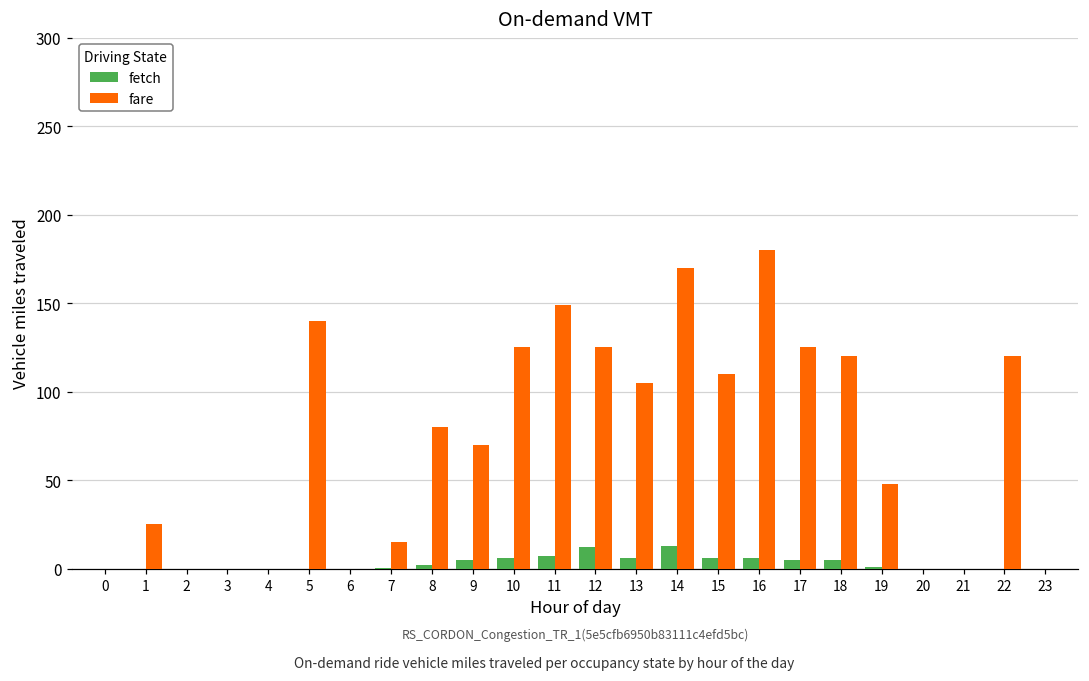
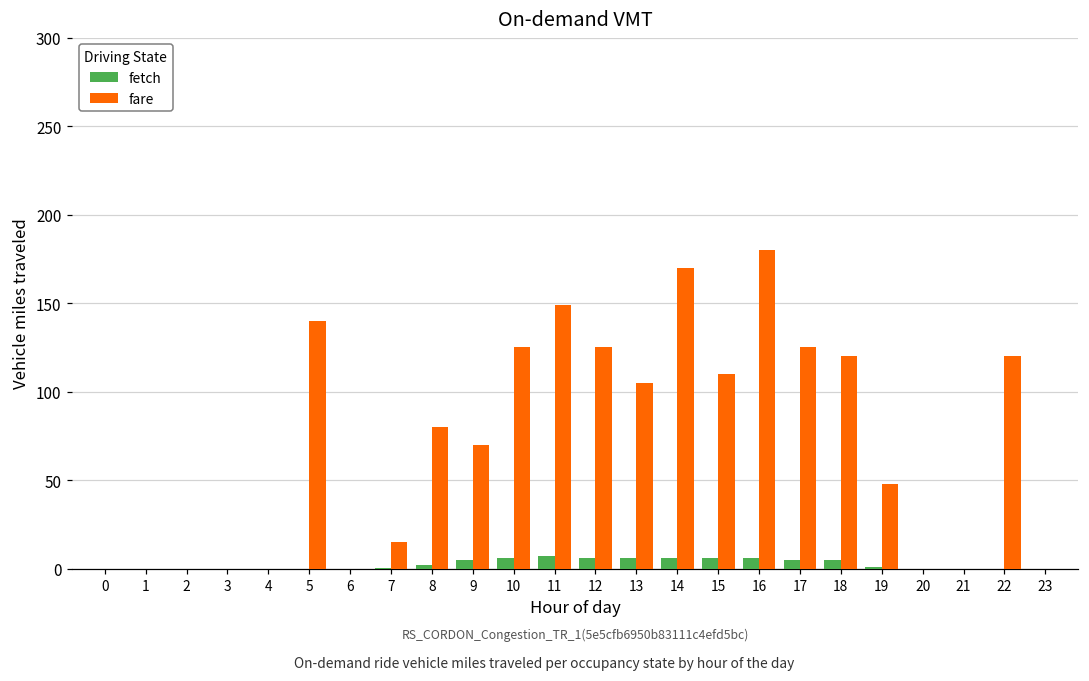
  {
    "fetch": {
      "0": 0,
      "1": 0,
      "2": 0,
      "3": 0,
      "4": 0,
      "5": 0,
      "6": 0,
      "8": 2,
      "9": 5,
      "10": 6,
      "11": 7,
-     "12": 12,
+     "12": 6,
      "13": 6,
-     "14": 13,
+     "14": 6,
      "15": 6,
      "16": 6,
      "17": 5,
      "18": 5,
      "20": 0,
      "21": 0,
      "22": 0,
      "23": 0
    },
    "fare": {
      "0": 0,
-     "1": 25,
+     "1": 0,
      "2": 0,
      "3": 0,
      "4": 0,
      "5": 140,
      "6": 0,
      "7": 15,
      "8": 80,
      "9": 70,
      "10": 125,
      "11": 149,
      "12": 125,
      "13": 105,
      "14": 170,
      "15": 110,
      "16": 180,
      "17": 125,
      "18": 120,
      "19": 48,
      "20": 0,
      "21": 0,
      "22": 120,
      "23": 0
    }
  }
